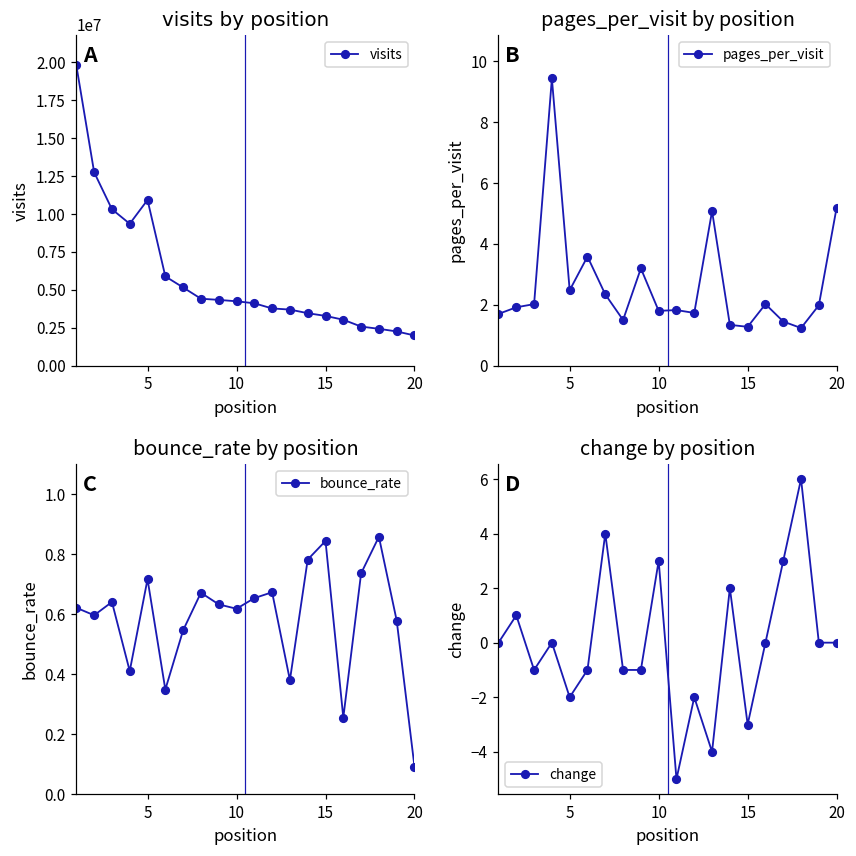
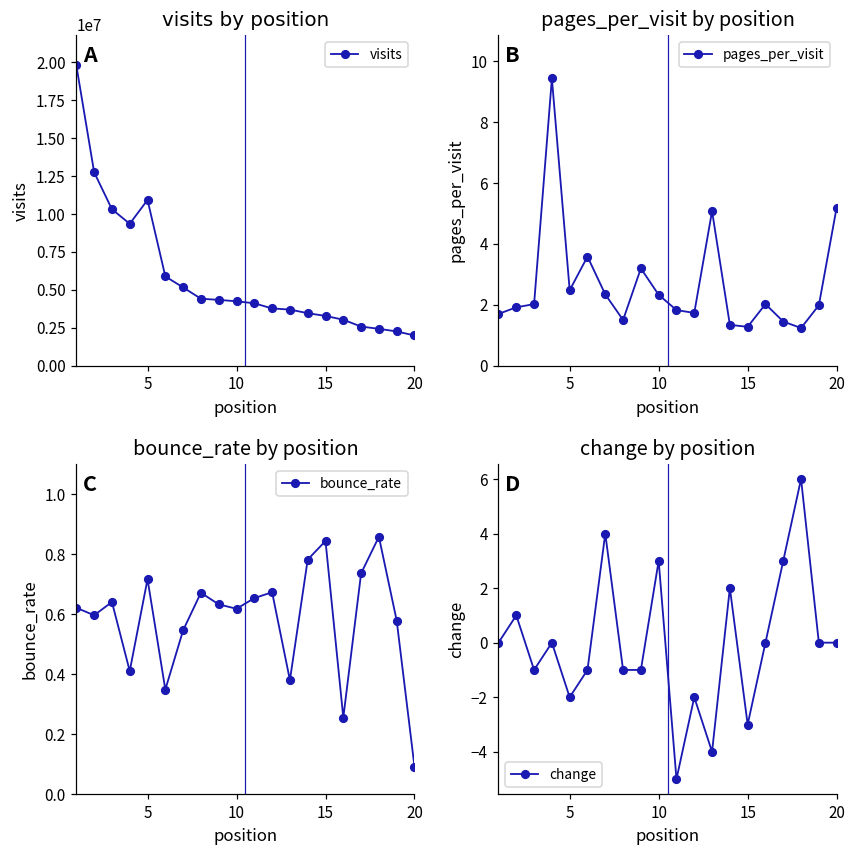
  {
    "visits by position": {
      "5": 10900000,
      "10": 4200000,
      "15": 3300000,
      "20": 2000000
    },
    "pages_per_visit by position": {
      "5": 2.5,
-     "10": 1.8,
+     "10": 2.3,
      "15": 1.3,
      "20": 5.2
    },
    "bounce_rate by position": {
      "5": 0.72,
      "10": 0.62,
      "15": 0.84,
      "20": 0.09
    },
    "change by position": {
      "5": -2.0,
      "10": 3.0,
      "15": -3.0,
      "20": 0.0
    }
  }
